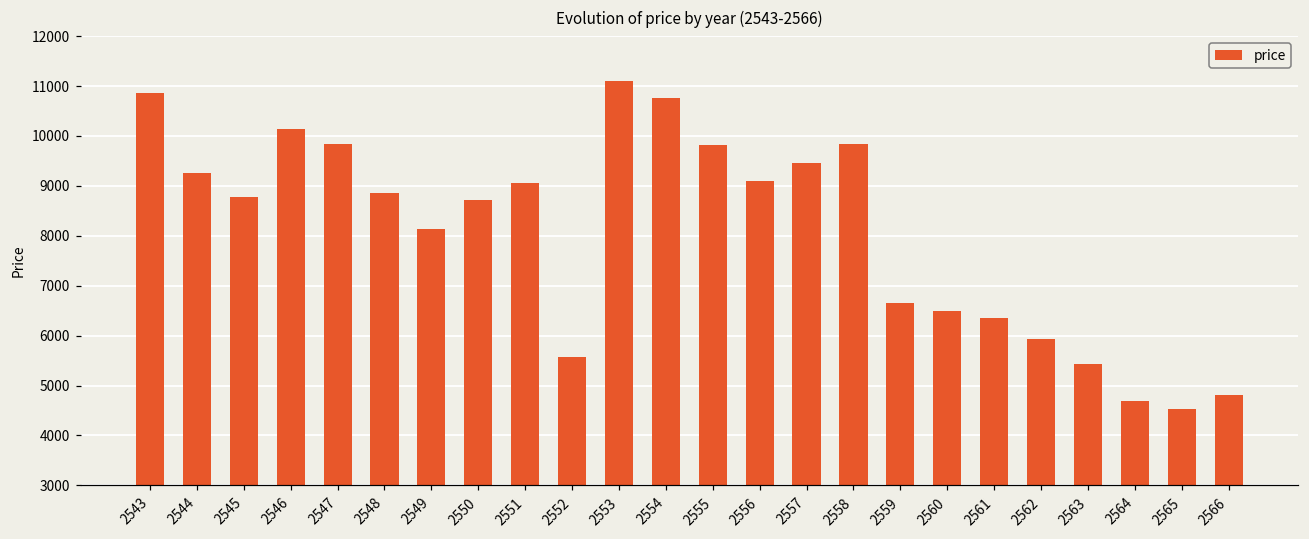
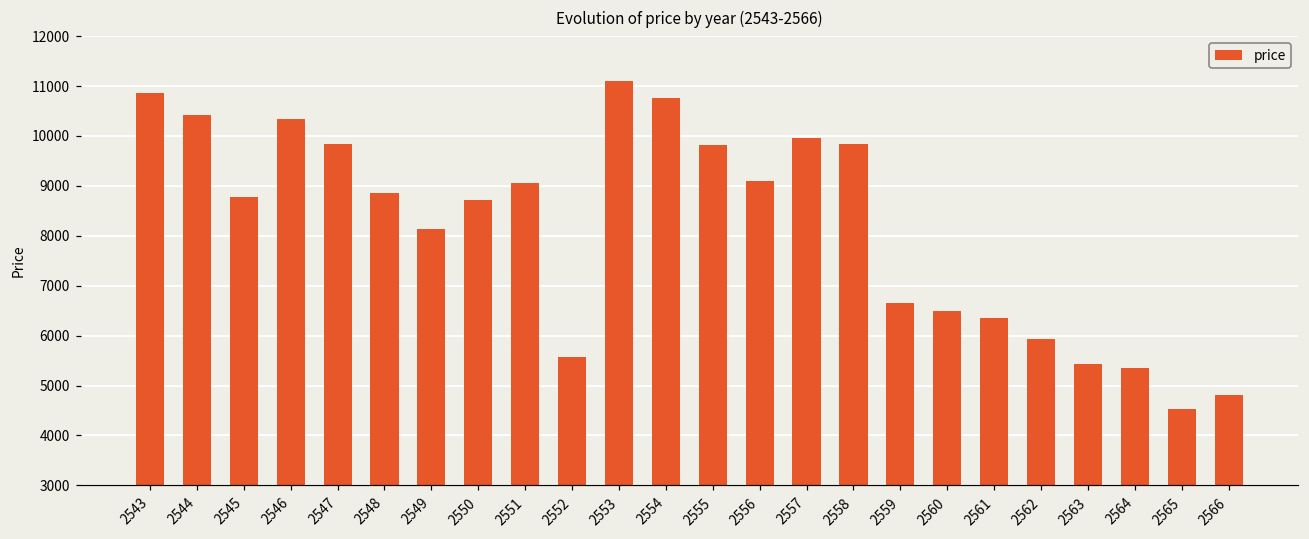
  {
    "2543": 10900,
-   "2544": 9300,
+   "2544": 10400,
    "2545": 8800,
-   "2546": 10100,
+   "2546": 10300,
    "2547": 9800,
    "2548": 8900,
    "2549": 8100,
    "2550": 8700,
    "2551": 9100,
    "2552": 5600,
    "2553": 11100,
    "2554": 10800,
    "2555": 9800,
    "2556": 9100,
-   "2557": 9500,
+   "2557": 10000,
    "2558": 9800,
    "2559": 6600,
    "2560": 6500,
    "2561": 6400,
    "2562": 5900,
    "2563": 5400,
-   "2564": 4700,
+   "2564": 5300,
    "2565": 4500,
    "2566": 4800
  }
